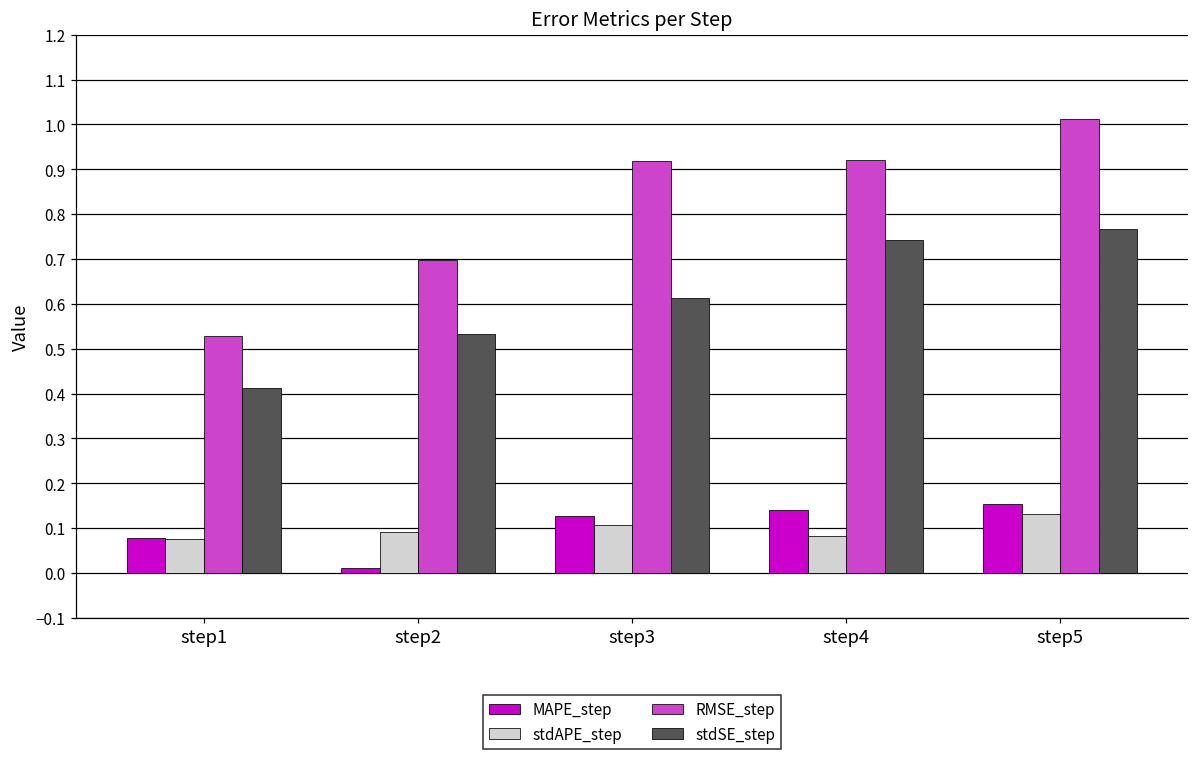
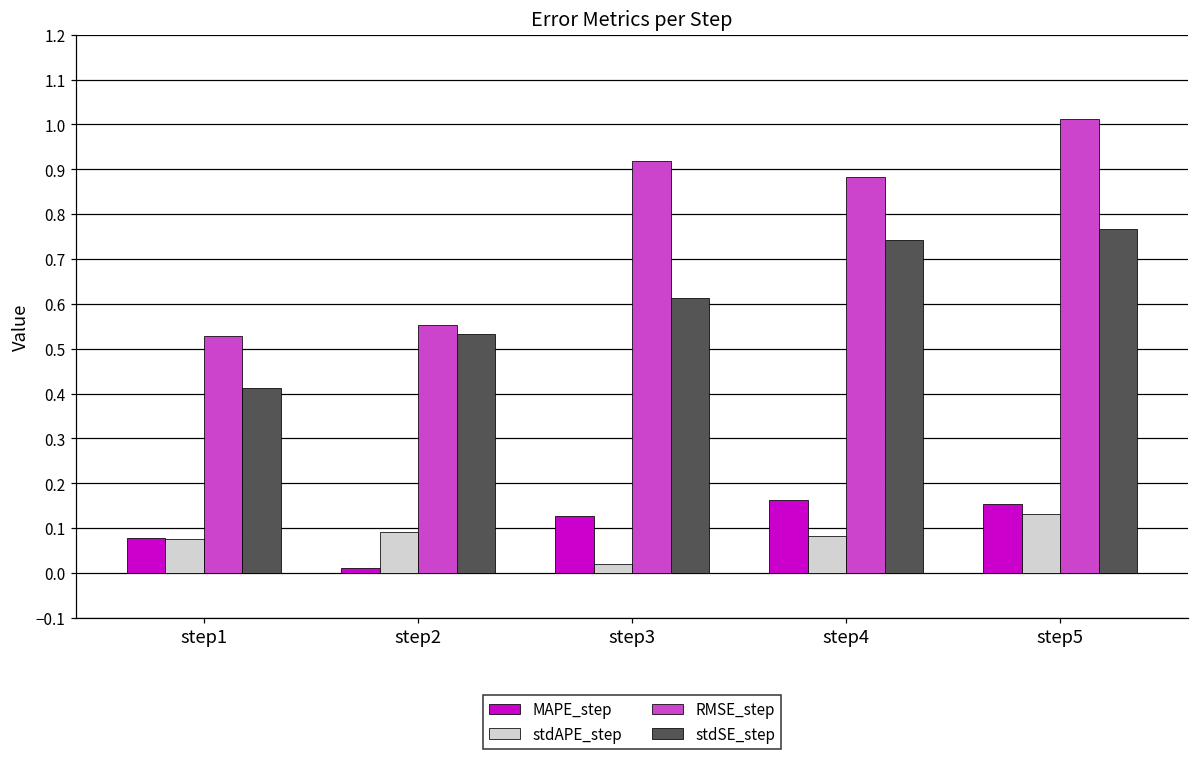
  {
    "MAPE_step": {
      "step1": 0.08,
      "step2": 0.01,
      "step3": 0.13,
-     "step4": 0.14,
+     "step4": 0.16,
      "step5": 0.15
    },
    "stdAPE_step": {
      "step1": 0.07,
      "step2": 0.09,
-     "step3": 0.11,
+     "step3": 0.02,
      "step4": 0.08,
      "step5": 0.13
    },
    "RMSE_step": {
      "step1": 0.53,
-     "step2": 0.70,
+     "step2": 0.55,
      "step3": 0.92,
-     "step4": 0.92,
+     "step4": 0.88,
      "step5": 1.01
    },
    "stdSE_step": {
      "step1": 0.41,
      "step2": 0.53,
      "step3": 0.61,
      "step4": 0.74,
      "step5": 0.77
    }
  }
